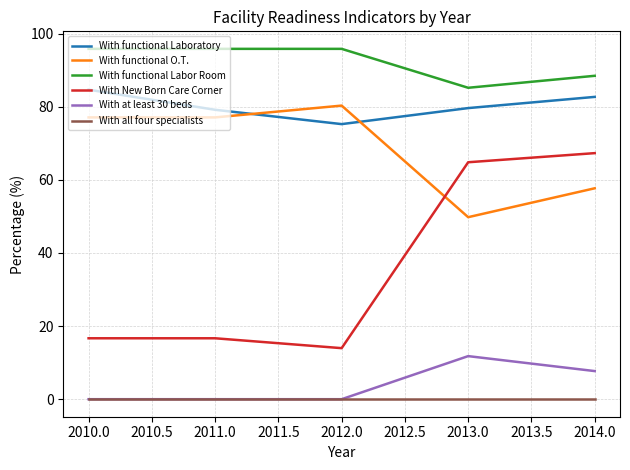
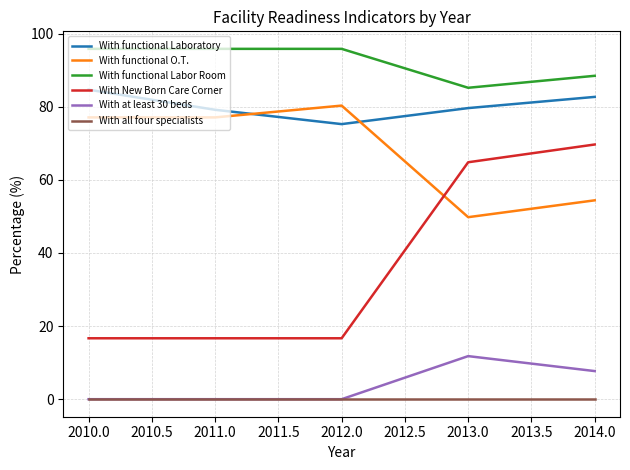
  {
    "With functional Laboratory": {
      "2012.0": 75,
      "2013.0": 80,
      "2014.0": 83
    },
    "With functional O.T.": {
      "2012.0": 80,
      "2013.0": 50,
-     "2014.0": 58
+     "2014.0": 54
    },
    "With functional Labor Room": {
      "2012.0": 96,
      "2013.0": 85,
      "2014.0": 88
    },
    "With New Born Care Corner": {
      "2010.0": 17,
      "2011.0": 17,
-     "2012.0": 14,
+     "2012.0": 17,
      "2013.0": 65,
-     "2014.0": 67
+     "2014.0": 70
    },
    "With at least 30 beds": {
      "2013.0": 12,
      "2014.0": 8
    },
    "With all four specialists": {
      "2013.0": 0,
      "2014.0": 0
    }
  }
